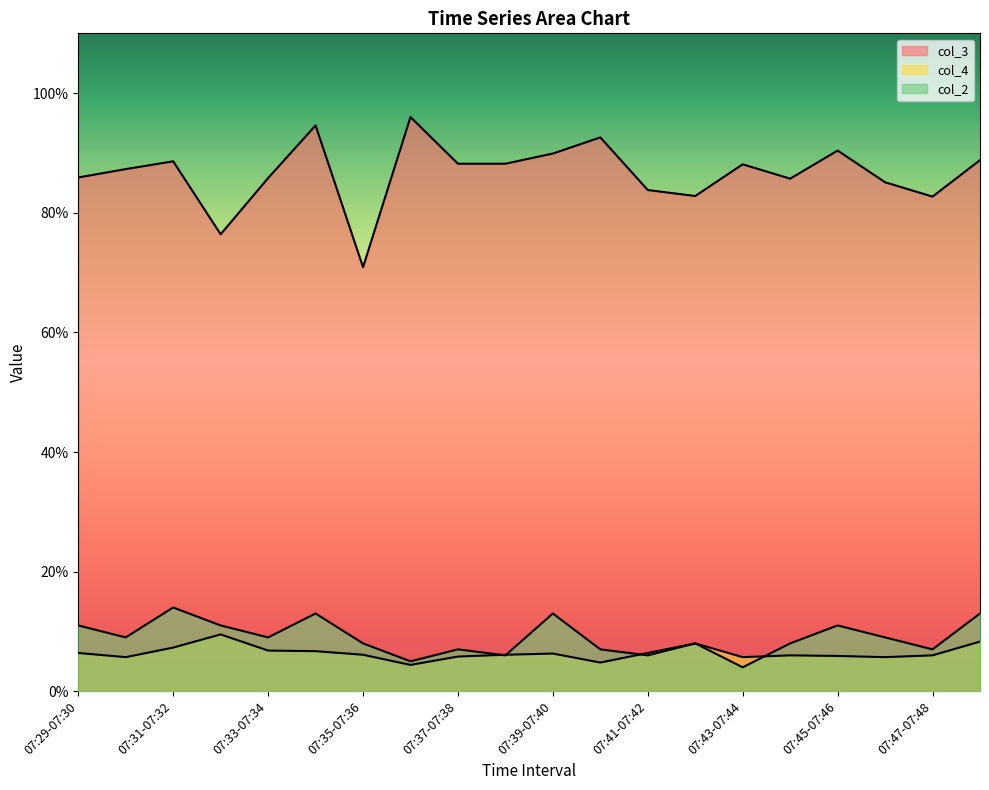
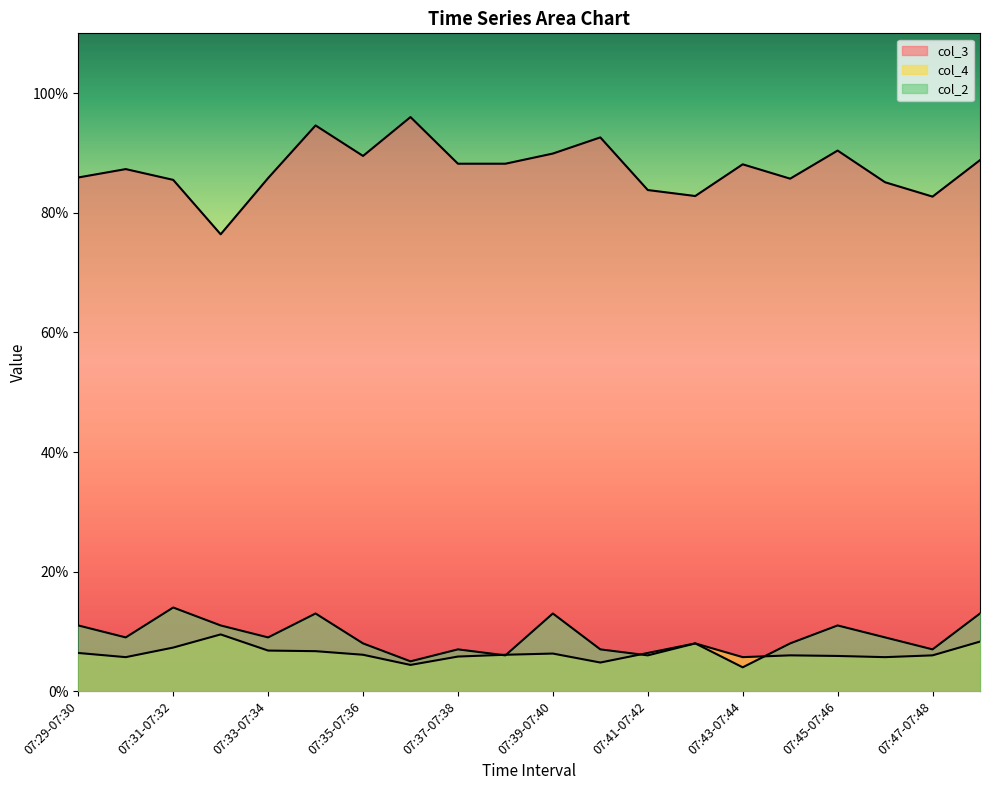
  {
    "col_3": {
      "07:29-07:30": "86%",
-     "07:31-07:32": "89%",
+     "07:31-07:32": "86%",
      "07:33-07:34": "86%",
-     "07:35-07:36": "71%",
+     "07:35-07:36": "90%",
      "07:37-07:38": "88%",
      "07:39-07:40": "90%",
      "07:41-07:42": "84%",
      "07:43-07:44": "88%",
      "07:45-07:46": "90%",
      "07:47-07:48": "83%"
    },
    "col_4": {
      "07:29-07:30": "6%",
      "07:31-07:32": "7%",
      "07:33-07:34": "7%",
      "07:35-07:36": "6%",
      "07:37-07:38": "6%",
      "07:39-07:40": "6%",
      "07:43-07:44": "6%",
      "07:45-07:46": "6%",
      "07:47-07:48": "6%"
    },
    "col_2": {
      "07:29-07:30": "11%",
      "07:31-07:32": "14%",
      "07:33-07:34": "9%",
      "07:35-07:36": "8%",
      "07:37-07:38": "7%",
      "07:39-07:40": "13%",
      "07:43-07:44": "4%",
      "07:45-07:46": "11%",
      "07:47-07:48": "7%"
    }
  }
